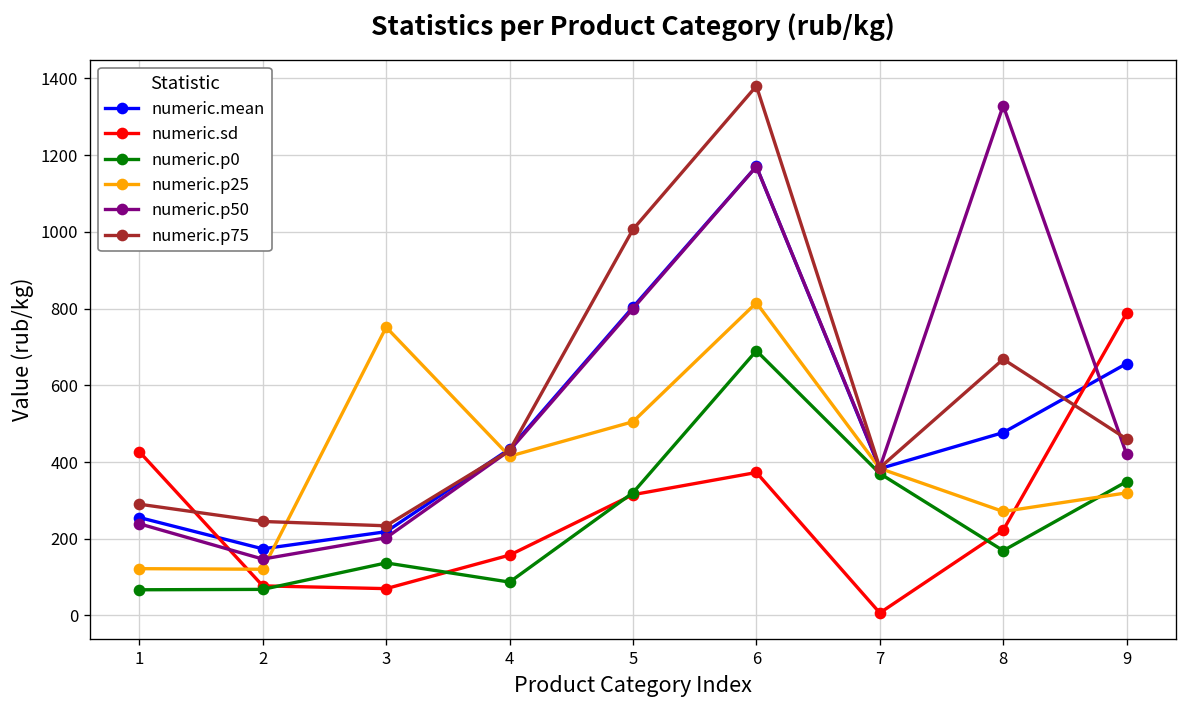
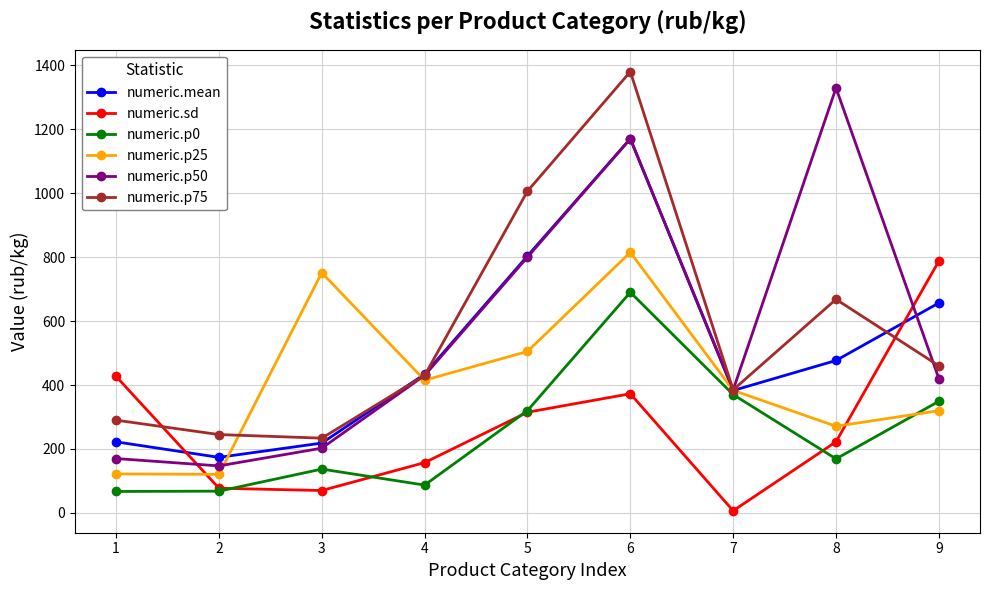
  {
    "numeric.mean": {
-     "1": 260,
+     "1": 220,
      "2": 170,
      "3": 220,
      "8": 480,
      "9": 660
    },
    "numeric.sd": {
      "1": 430,
      "2": 80,
      "3": 70,
      "4": 160,
      "6": 370,
      "7": 10,
      "8": 220,
      "9": 790
    },
    "numeric.p0": {
      "1": 70,
      "2": 70,
      "3": 140,
      "4": 90,
      "6": 690,
      "7": 370,
      "8": 170,
      "9": 350
    },
    "numeric.p25": {
      "1": 120,
      "2": 120,
      "3": 750,
      "4": 420,
      "5": 510,
      "6": 820,
      "8": 270,
      "9": 320
    },
    "numeric.p50": {
-     "1": 240,
+     "1": 170,
      "2": 150,
      "3": 200,
      "8": 1330,
      "9": 420
    },
    "numeric.p75": {
      "1": 290,
      "2": 250,
      "3": 230,
      "5": 1010,
      "6": 1380,
      "8": 670,
      "9": 460
    }
  }
